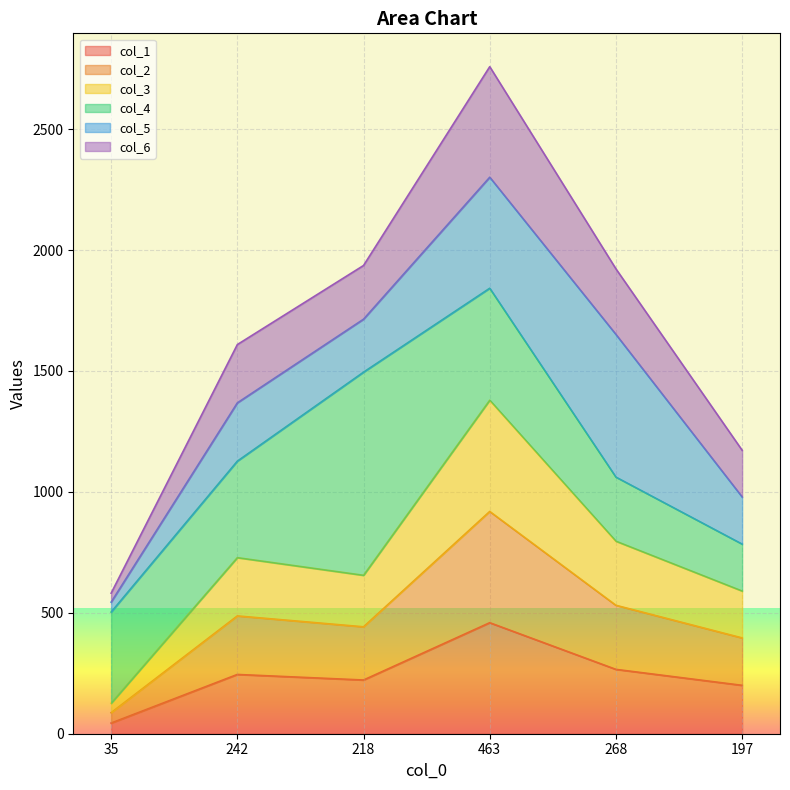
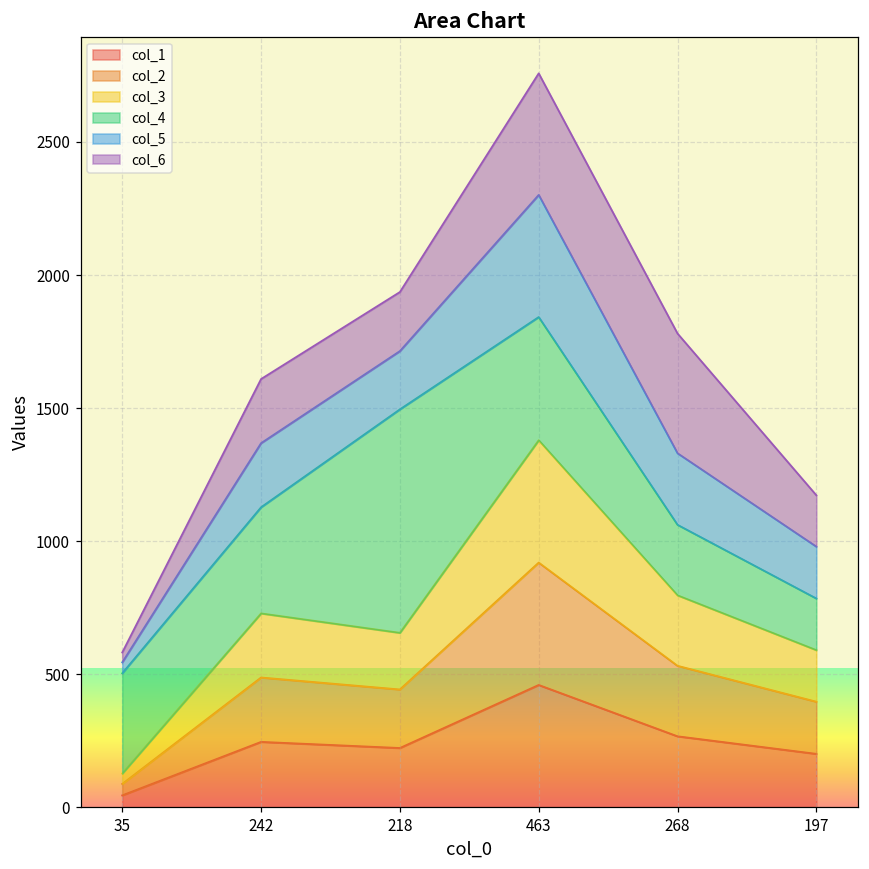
  {
    "col_4": {
      "35": 380,
      "242": 400,
      "218": 840,
      "463": 460,
      "268": 270,
      "197": 190
    },
    "col_5": {
      "35": 40,
      "242": 240,
      "218": 220,
      "463": 460,
-     "268": 590,
+     "268": 270,
      "197": 200
    },
    "col_6": {
      "35": 40,
      "242": 240,
      "218": 220,
      "463": 460,
-     "268": 270,
+     "268": 450,
      "197": 190
    }
  }
